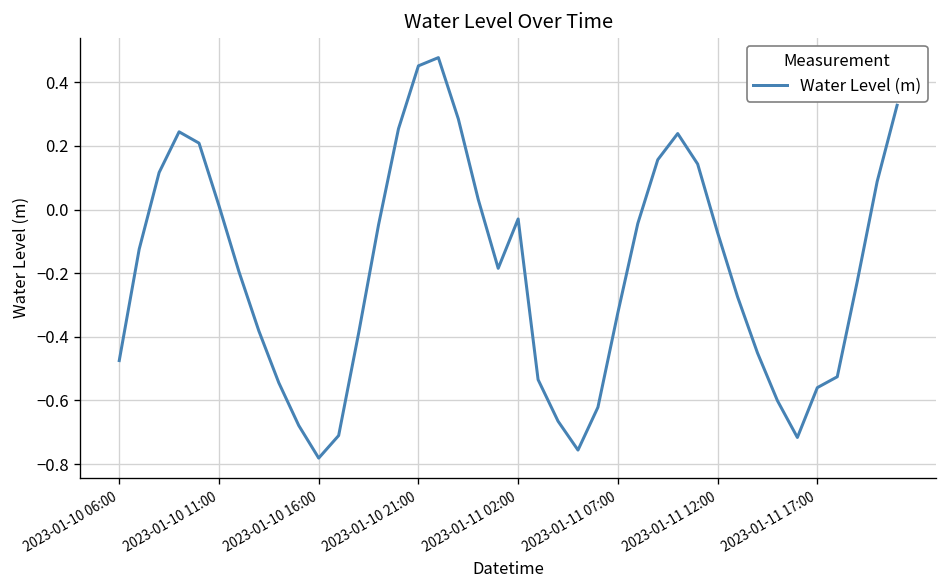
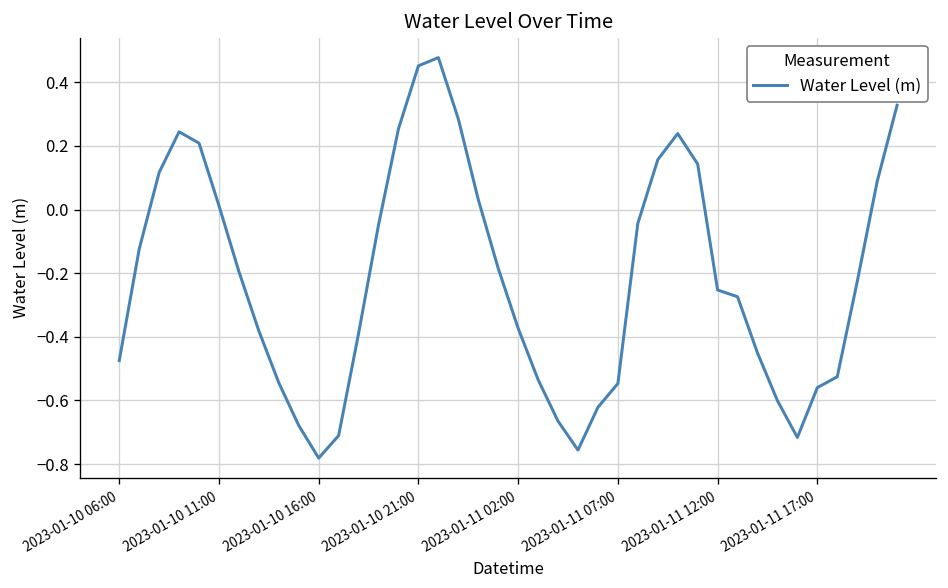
  {
    "2023-01-10 06:00": -0.47,
    "2023-01-10 11:00": 0.01,
    "2023-01-10 16:00": -0.78,
    "2023-01-10 21:00": 0.45,
-   "2023-01-11 02:00": -0.03,
-   "2023-01-11 07:00": -0.32,
-   "2023-01-11 12:00": -0.07,
+   "2023-01-11 02:00": -0.37,
+   "2023-01-11 07:00": -0.55,
+   "2023-01-11 12:00": -0.25,
    "2023-01-11 17:00": -0.56
  }
